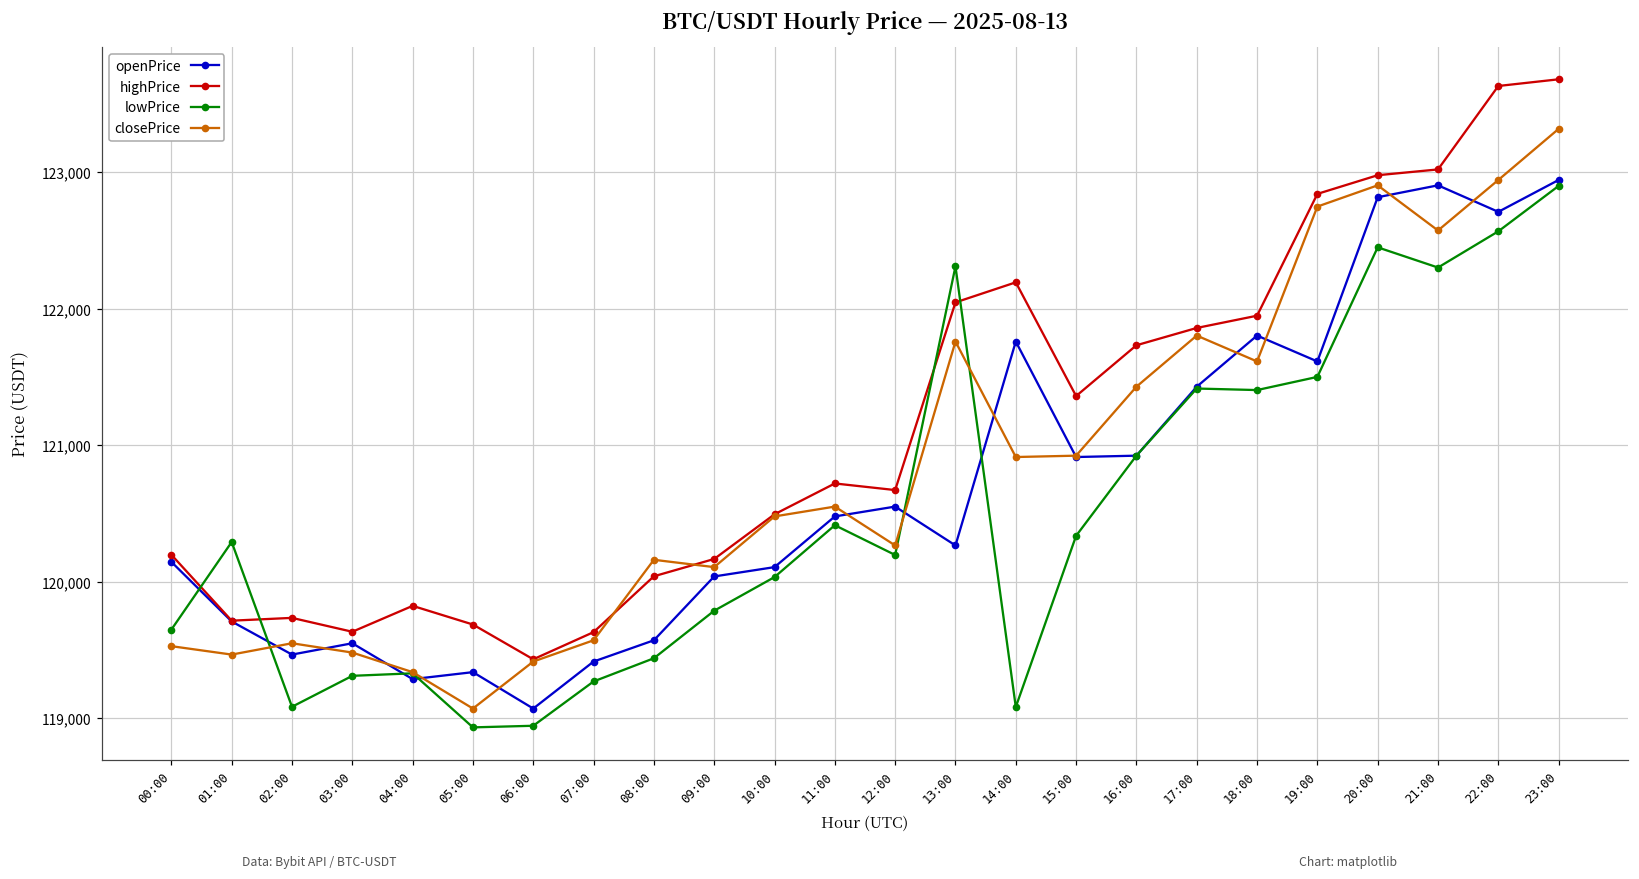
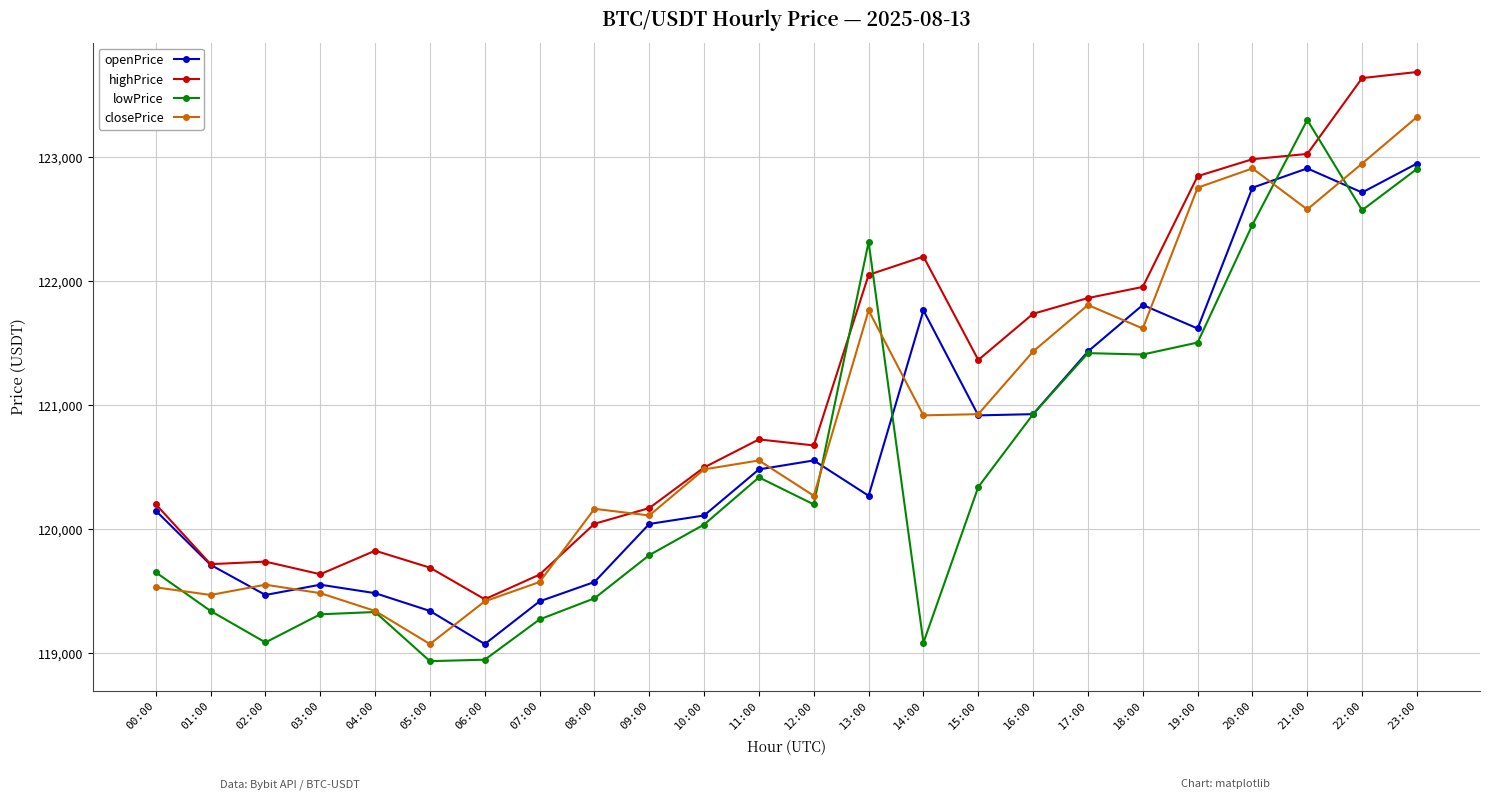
  {
    "openPrice": {
      "00:00": "120,150",
      "02:00": "119,470",
      "03:00": "119,550",
-     "04:00": "119,290",
+     "04:00": "119,480",
      "05:00": "119,340",
      "06:00": "119,070",
      "07:00": "119,420",
      "08:00": "119,570",
      "09:00": "120,040",
      "10:00": "120,110",
      "11:00": "120,480",
      "12:00": "120,550",
      "13:00": "120,270",
      "14:00": "121,760",
      "18:00": "121,800",
      "19:00": "121,610",
-     "20:00": "122,820",
+     "20:00": "122,750",
      "21:00": "122,910",
      "22:00": "122,710",
      "23:00": "122,940"
    },
    "highPrice": {
      "00:00": "120,200",
      "02:00": "119,740",
      "03:00": "119,630",
      "04:00": "119,820",
      "05:00": "119,690",
      "07:00": "119,630",
      "08:00": "120,040",
      "09:00": "120,170",
      "11:00": "120,720",
      "12:00": "120,670",
      "13:00": "122,050",
      "14:00": "122,190",
      "15:00": "121,360",
      "16:00": "121,730",
      "17:00": "121,860",
      "18:00": "121,950",
      "19:00": "122,840",
      "20:00": "122,980",
      "21:00": "123,020",
      "22:00": "123,630",
      "23:00": "123,680"
    },
    "lowPrice": {
      "00:00": "119,650",
-     "01:00": "120,290",
+     "01:00": "119,340",
      "02:00": "119,080",
      "03:00": "119,310",
      "05:00": "118,930",
      "06:00": "118,950",
      "07:00": "119,270",
      "08:00": "119,440",
      "09:00": "119,790",
      "10:00": "120,030",
      "11:00": "120,410",
      "12:00": "120,200",
      "13:00": "122,310",
      "14:00": "119,080",
      "15:00": "120,340",
      "18:00": "121,410",
      "19:00": "121,500",
      "20:00": "122,450",
-     "21:00": "122,300",
+     "21:00": "123,300",
      "22:00": "122,570",
      "23:00": "122,900"
    },
    "closePrice": {
      "00:00": "119,530",
      "01:00": "119,470",
      "02:00": "119,550",
      "03:00": "119,480",
      "05:00": "119,070",
      "07:00": "119,570",
      "08:00": "120,160",
      "09:00": "120,110",
      "11:00": "120,550",
      "12:00": "120,270",
      "13:00": "121,760",
      "14:00": "120,910",
      "16:00": "121,430",
      "17:00": "121,800",
      "18:00": "121,610",
      "19:00": "122,750",
      "20:00": "122,910",
      "21:00": "122,570",
      "22:00": "122,940",
      "23:00": "123,320"
    }
  }
